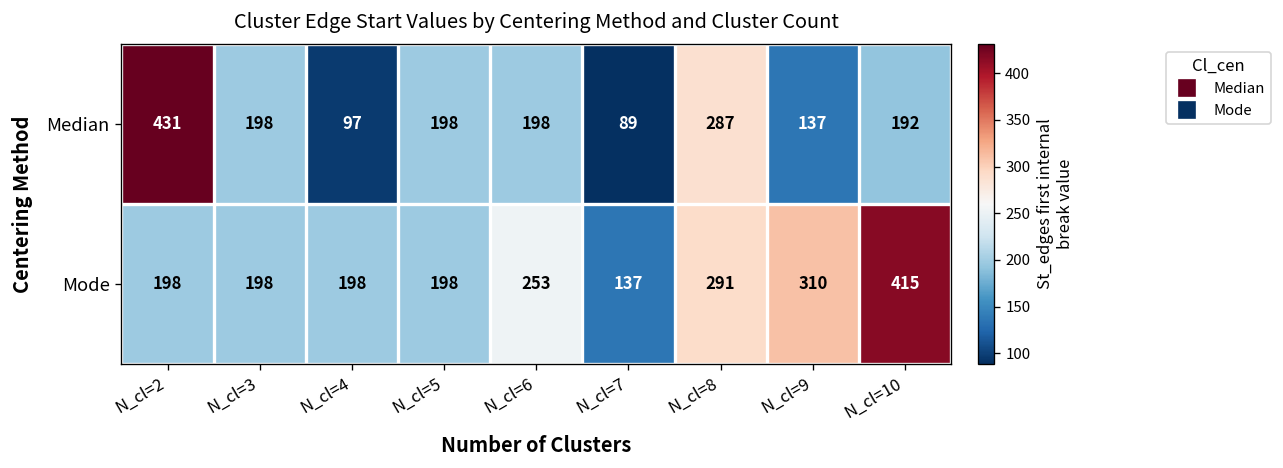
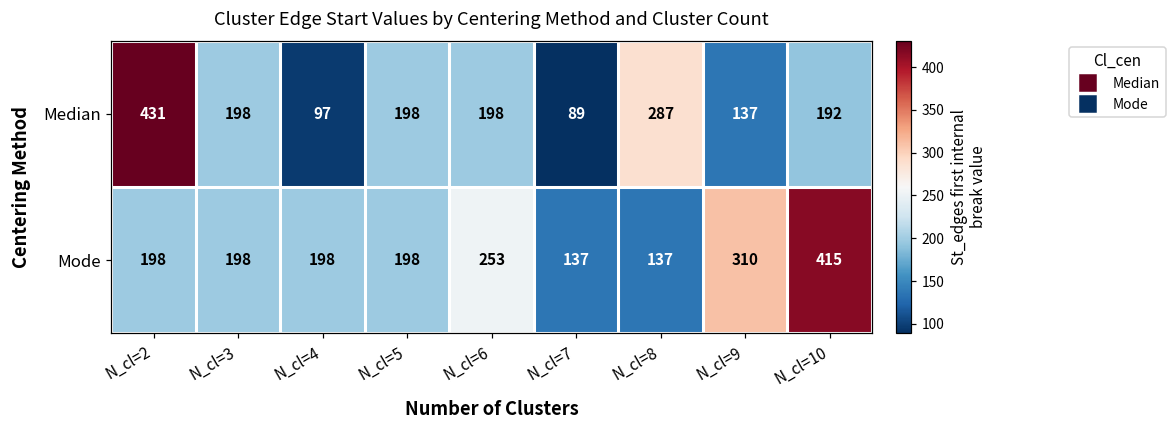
  {
    "Median": {
      "N_cl=2": 431,
      "N_cl=3": 198,
      "N_cl=4": 97,
      "N_cl=5": 198,
      "N_cl=6": 198,
      "N_cl=7": 89,
      "N_cl=8": 287,
      "N_cl=9": 137,
      "N_cl=10": 192
    },
    "Mode": {
      "N_cl=2": 198,
      "N_cl=3": 198,
      "N_cl=4": 198,
      "N_cl=5": 198,
      "N_cl=6": 253,
      "N_cl=7": 137,
-     "N_cl=8": 291,
+     "N_cl=8": 137,
      "N_cl=9": 310,
      "N_cl=10": 415
    }
  }
